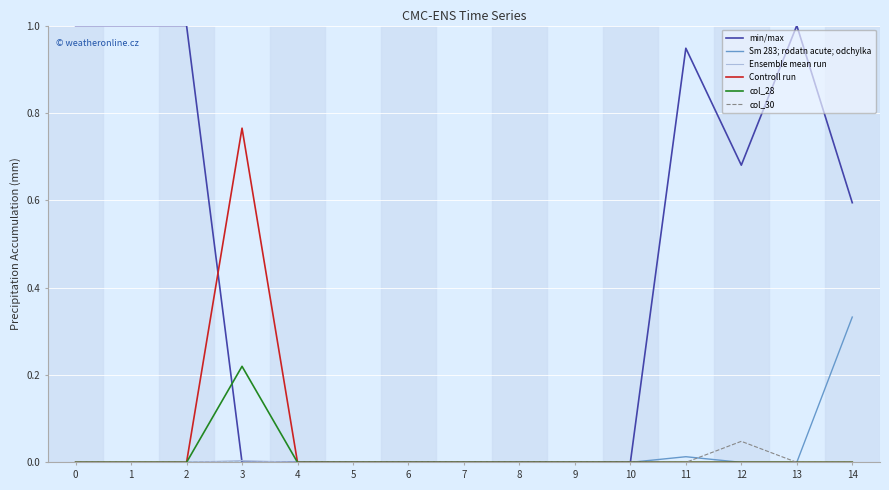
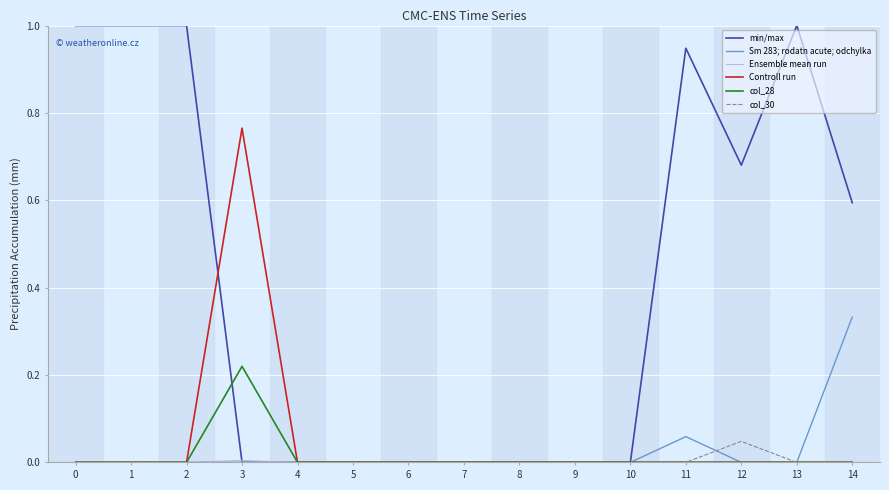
  {
    "min/max": {
      "0": 1.00,
      "1": 1.00,
      "2": 1.00,
      "11": 0.95,
      "12": 0.68,
      "13": 1.00,
      "14": 0.59
    },
    "Sm 283; rodatn acute; odchylka": {
-     "11": 0.01,
+     "11": 0.06,
      "14": 0.33
    },
    "Controll run": {
      "3": 0.77
    },
    "col_28": {
      "3": 0.22
    },
    "col_30": {
      "12": 0.05
    }
  }
